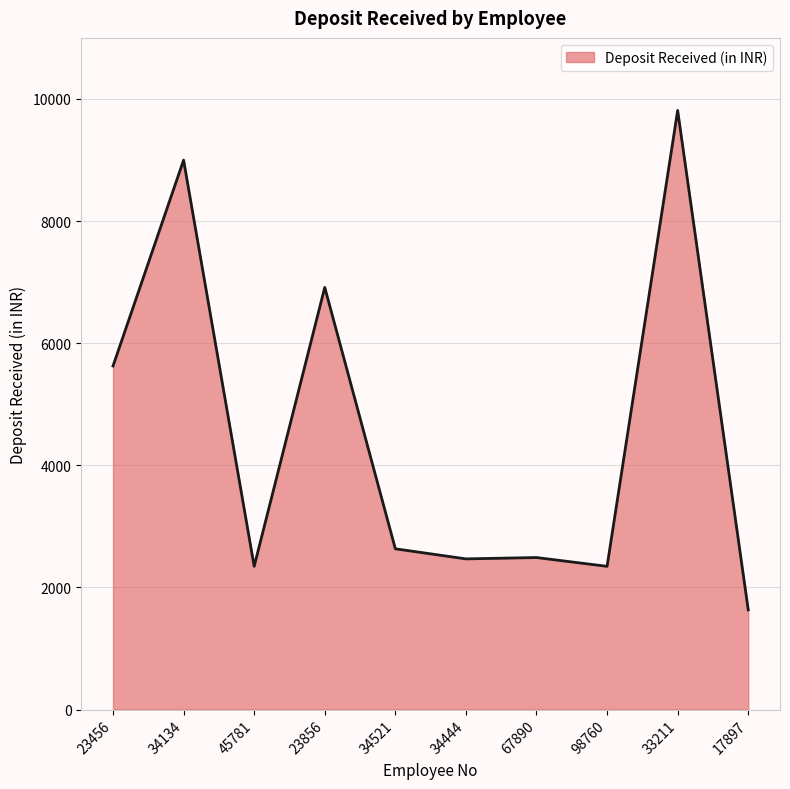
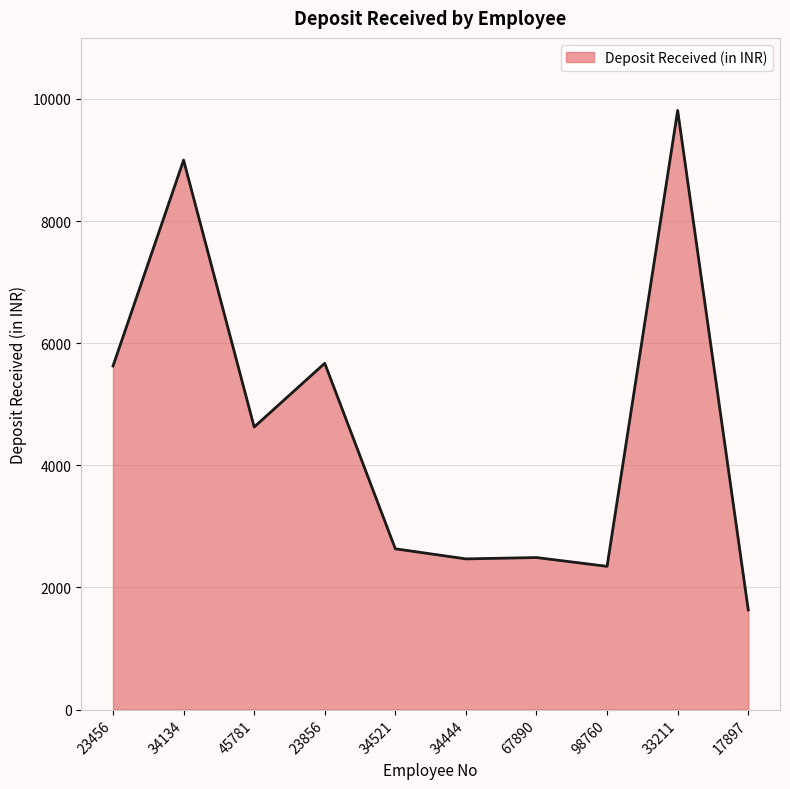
  {
    "23456": 5600,
    "34134": 9000,
-   "45781": 2300,
-   "23856": 6900,
+   "45781": 4600,
+   "23856": 5700,
    "34521": 2600,
    "34444": 2500,
    "67890": 2500,
    "98760": 2300,
    "33211": 9800,
    "17897": 1600
  }
